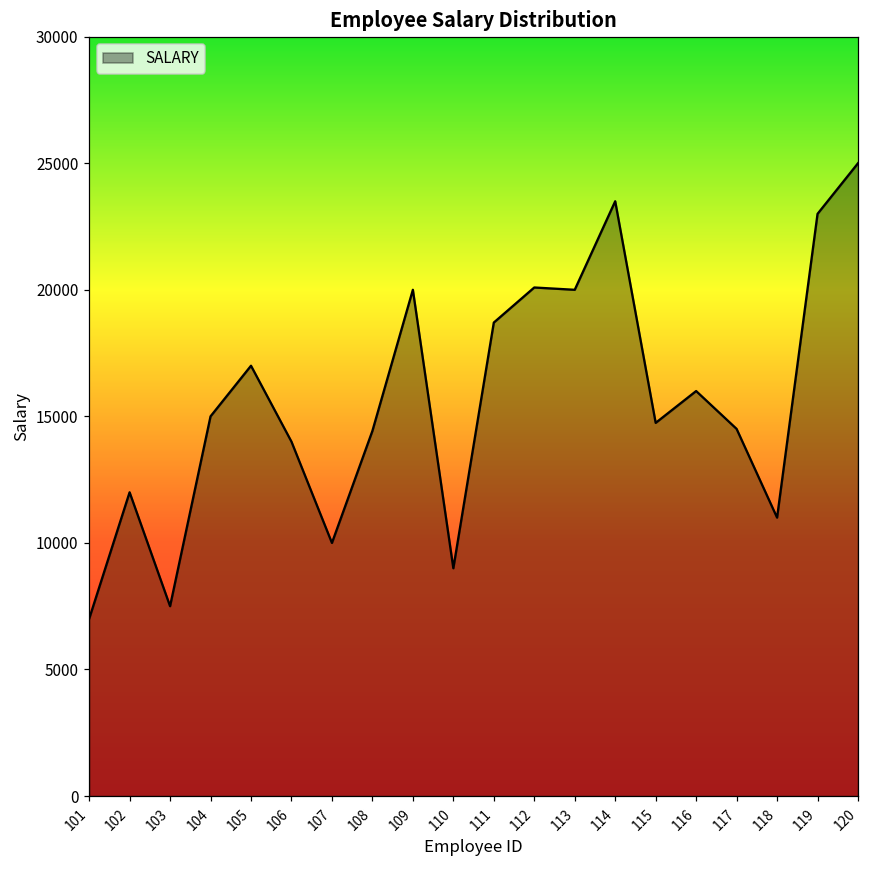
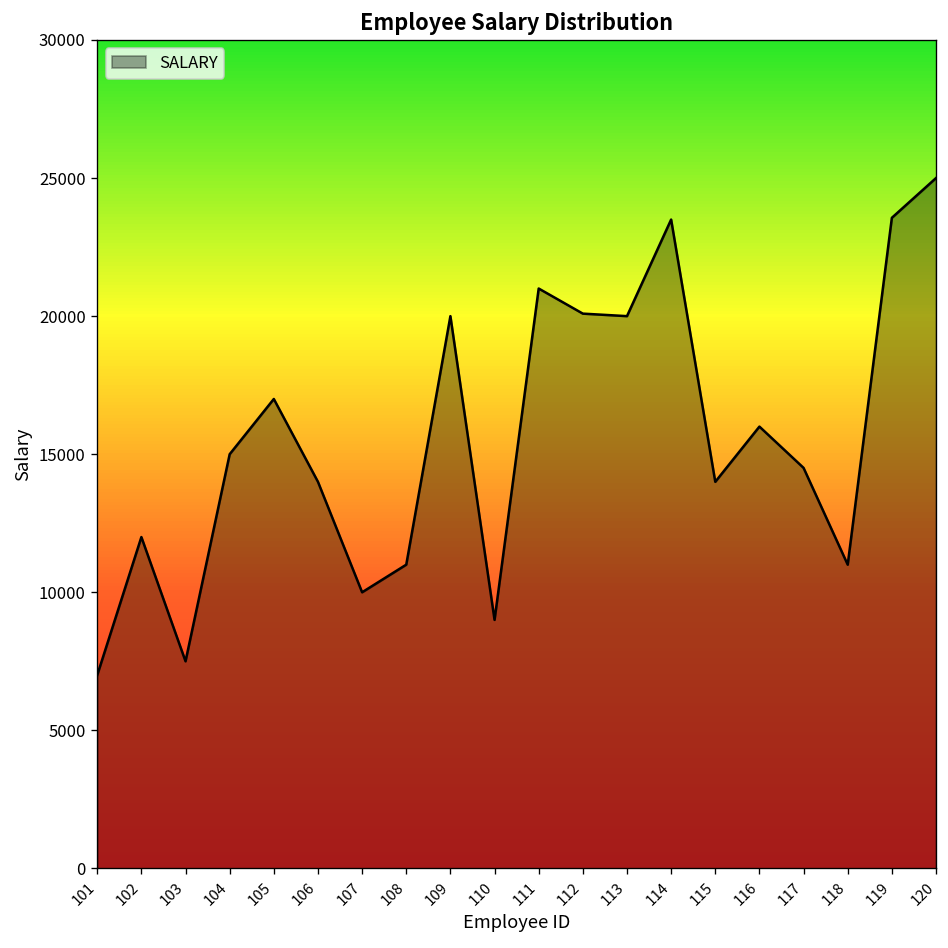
  {
    "101": 7000,
    "102": 12000,
    "103": 7500,
    "104": 15000,
    "105": 17000,
    "106": 14000,
    "107": 10000,
-   "108": 14400,
+   "108": 11000,
    "109": 20000,
    "110": 9000,
-   "111": 18700,
+   "111": 21000,
    "112": 20100,
    "113": 20000,
    "114": 23500,
-   "115": 14700,
+   "115": 14000,
    "116": 16000,
    "117": 14500,
    "118": 11000,
-   "119": 23000,
+   "119": 23600,
    "120": 25000
  }
